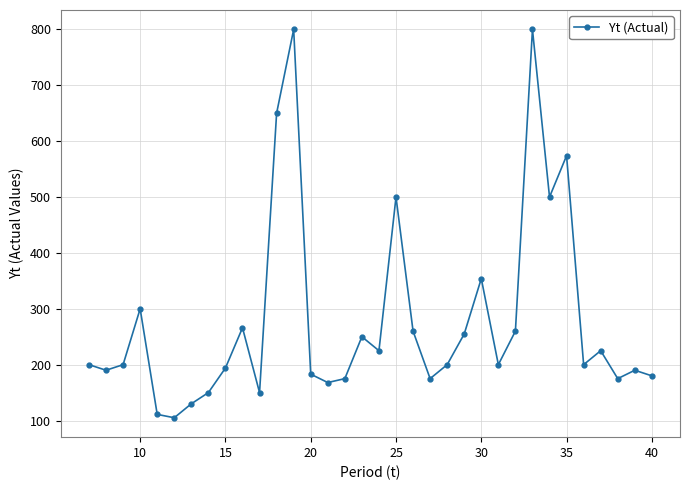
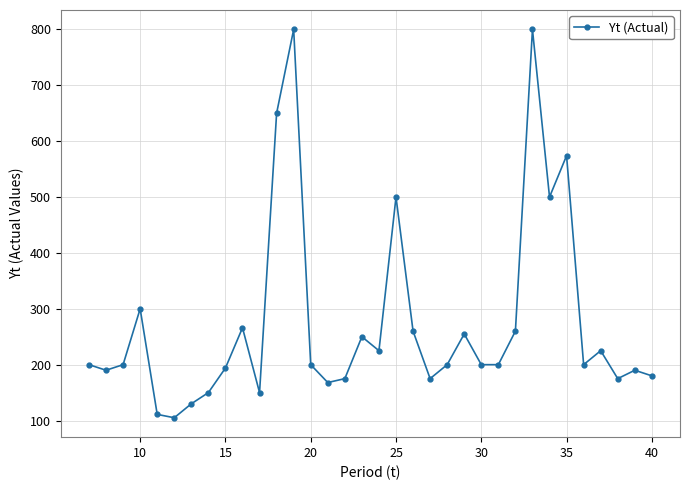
  {
    "10": 300,
    "15": 190,
-   "20": 180,
+   "20": 200,
    "25": 500,
-   "30": 350,
+   "30": 200,
    "35": 570,
    "40": 180
  }
